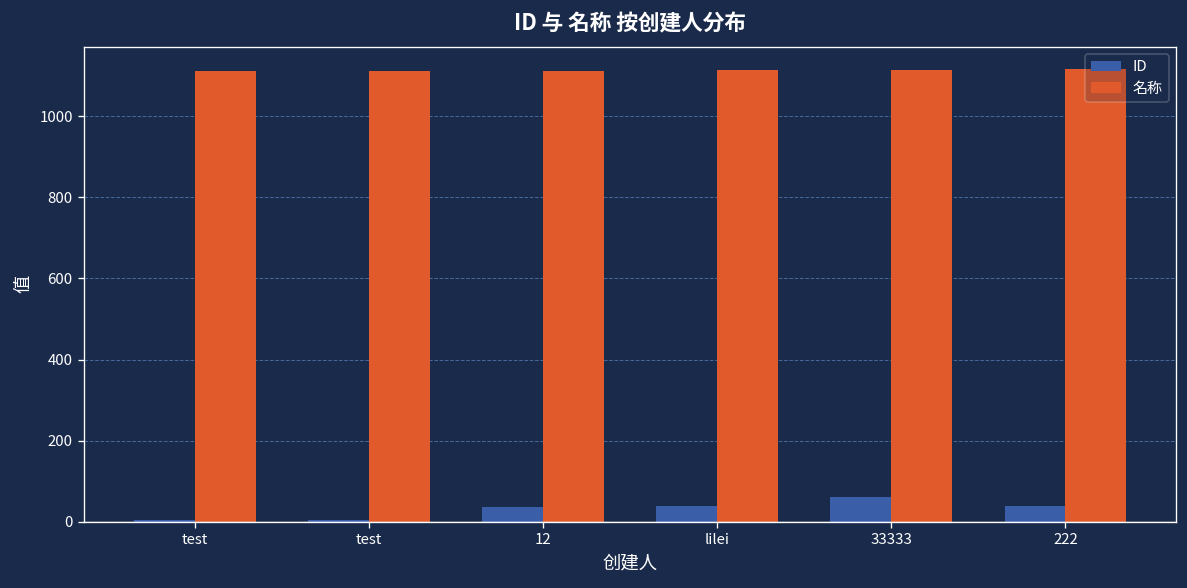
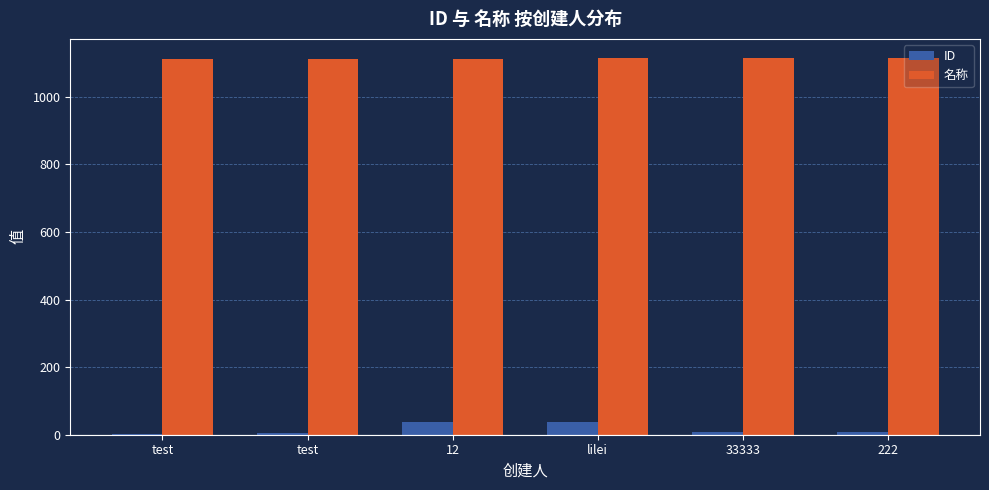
  {
    "ID": {
      "12": 40,
      "lilei": 40,
-     "33333": 60,
-     "222": 40
+     "33333": 10,
+     "222": 10
    },
    "名称": {
      "12": 1110,
      "lilei": 1110,
      "33333": 1120
    }
  }
